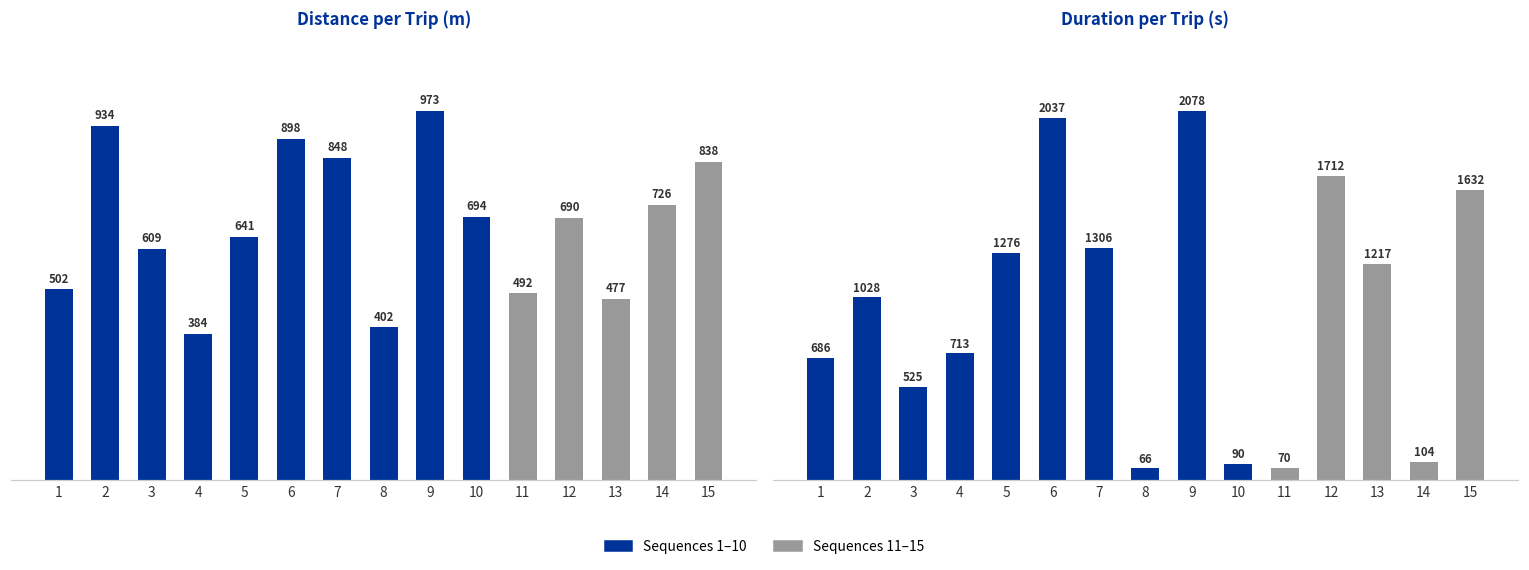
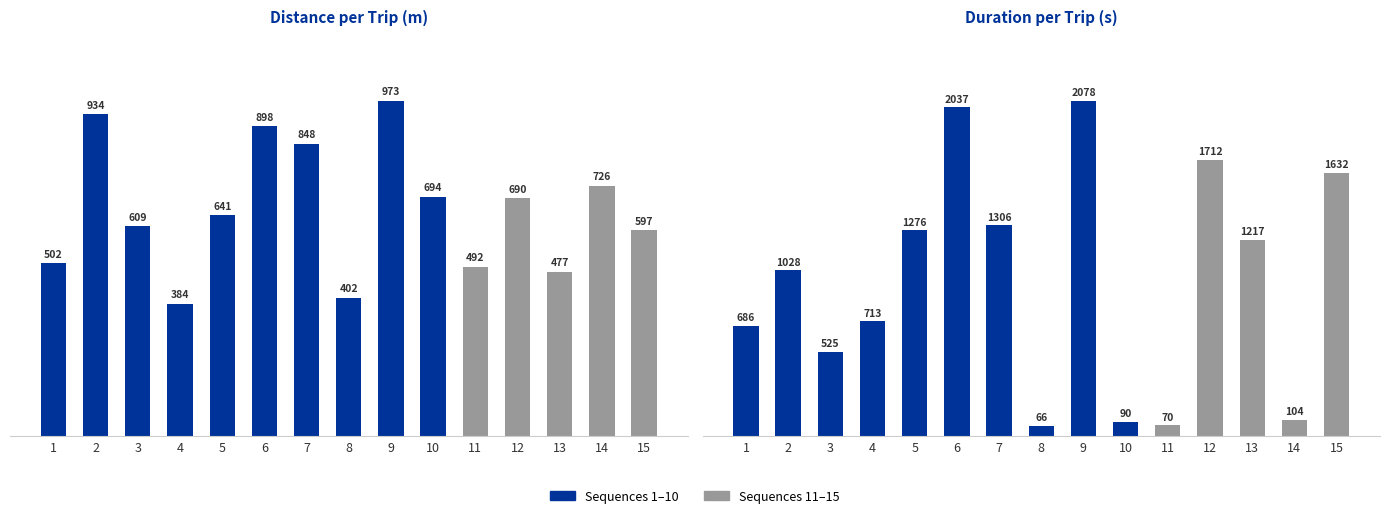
  {
    "Distance per Trip (m)": {
      "1": 502,
      "2": 934,
      "3": 609,
      "4": 384,
      "5": 641,
      "6": 898,
      "7": 848,
      "8": 402,
      "9": 973,
      "10": 694,
      "11": 492,
      "12": 690,
      "13": 477,
      "14": 726,
-     "15": 838
+     "15": 597
    },
    "Duration per Trip (s)": {
      "1": 686,
      "2": 1028,
      "3": 525,
      "4": 713,
      "5": 1276,
      "6": 2037,
      "7": 1306,
      "8": 66,
      "9": 2078,
      "10": 90,
      "11": 70,
      "12": 1712,
      "13": 1217,
      "14": 104,
      "15": 1632
    }
  }
